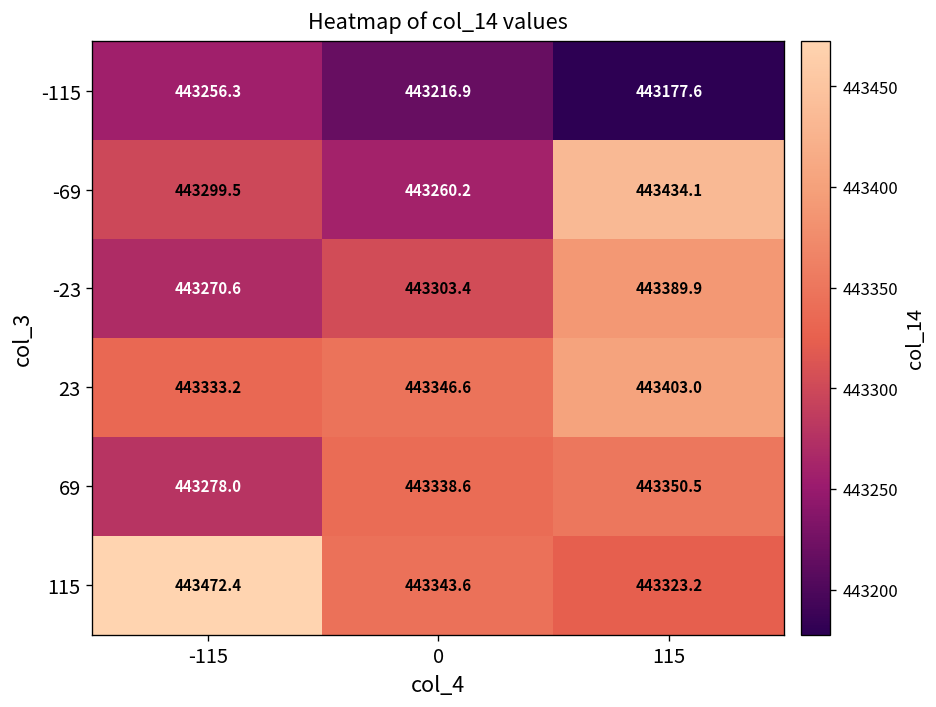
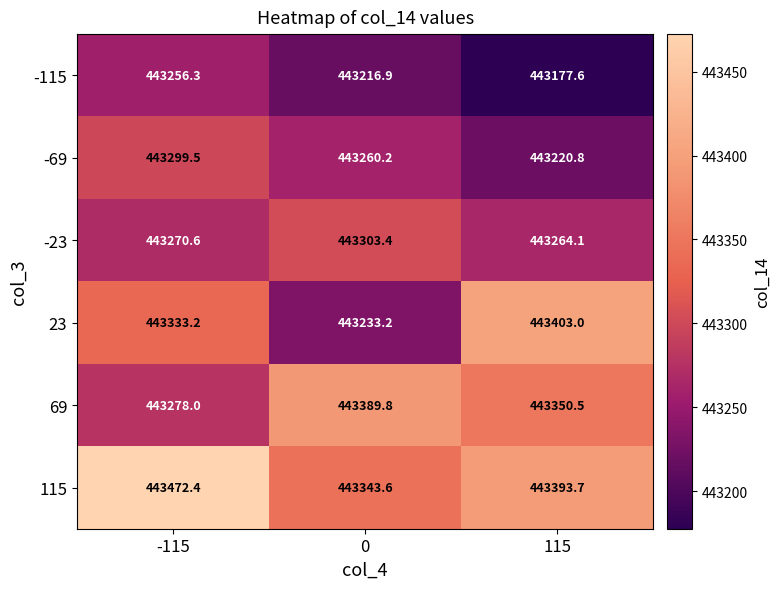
  {
    "-115": {
      "-115": 443256.3,
      "0": 443216.9,
      "115": 443177.6
    },
    "-69": {
      "-115": 443299.5,
      "0": 443260.2,
-     "115": 443434.1
+     "115": 443220.8
    },
    "-23": {
      "-115": 443270.6,
      "0": 443303.4,
-     "115": 443389.9
+     "115": 443264.1
    },
    "23": {
      "-115": 443333.2,
-     "0": 443346.6,
+     "0": 443233.2,
      "115": 443403.0
    },
    "69": {
      "-115": 443278.0,
-     "0": 443338.6,
+     "0": 443389.8,
      "115": 443350.5
    },
    "115": {
      "-115": 443472.4,
      "0": 443343.6,
-     "115": 443323.2
+     "115": 443393.7
    }
  }
